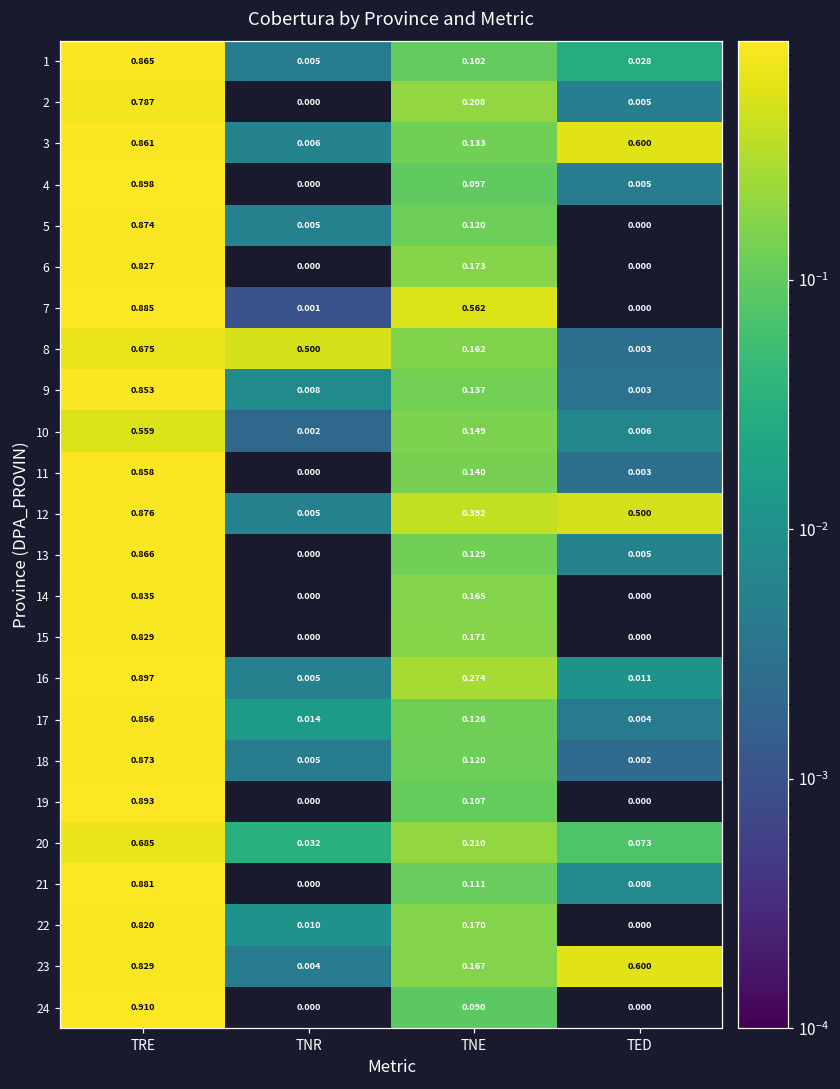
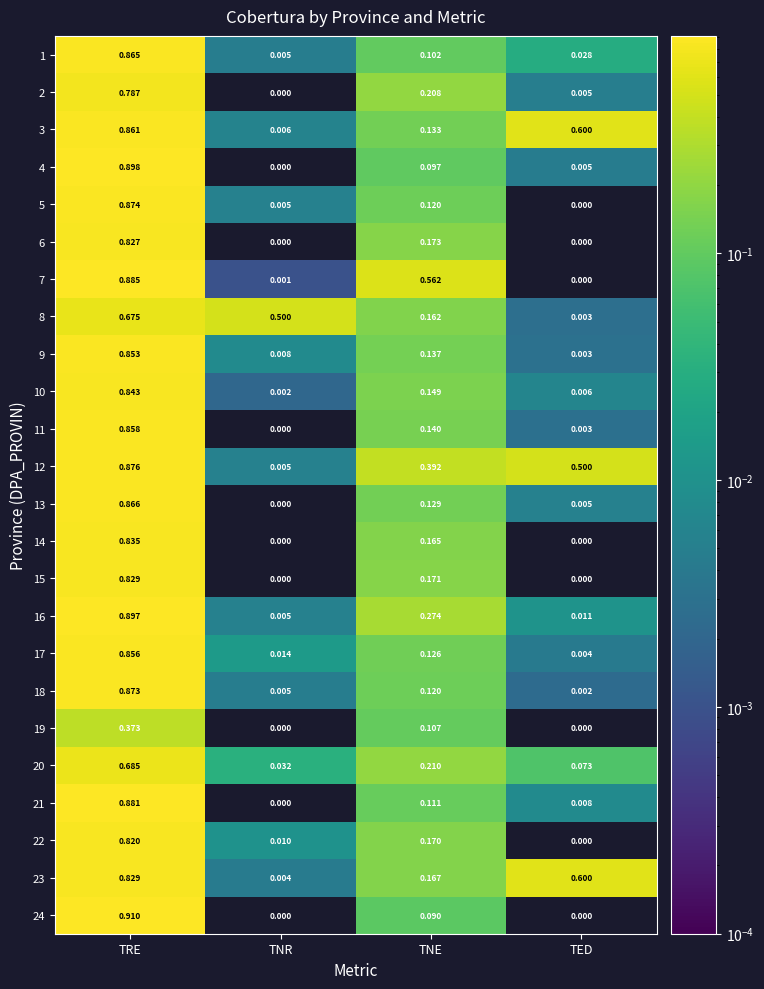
  {
    "1": {
      "TRE": 0.865,
      "TNR": 0.005,
      "TNE": 0.102,
      "TED": 0.028
    },
    "2": {
      "TRE": 0.787,
      "TNR": 0.000,
      "TNE": 0.208,
      "TED": 0.005
    },
    "3": {
      "TRE": 0.861,
      "TNR": 0.006,
      "TNE": 0.133,
      "TED": 0.600
    },
    "4": {
      "TRE": 0.898,
      "TNR": 0.000,
      "TNE": 0.097,
      "TED": 0.005
    },
    "5": {
      "TRE": 0.874,
      "TNR": 0.005,
      "TNE": 0.120,
      "TED": 0.000
    },
    "6": {
      "TRE": 0.827,
      "TNR": 0.000,
      "TNE": 0.173,
      "TED": 0.000
    },
    "7": {
      "TRE": 0.885,
      "TNR": 0.001,
      "TNE": 0.562,
      "TED": 0.000
    },
    "8": {
      "TRE": 0.675,
      "TNR": 0.500,
      "TNE": 0.162,
      "TED": 0.003
    },
    "9": {
      "TRE": 0.853,
      "TNR": 0.008,
      "TNE": 0.137,
      "TED": 0.003
    },
    "10": {
-     "TRE": 0.559,
+     "TRE": 0.843,
      "TNR": 0.002,
      "TNE": 0.149,
      "TED": 0.006
    },
    "11": {
      "TRE": 0.858,
      "TNR": 0.000,
      "TNE": 0.140,
      "TED": 0.003
    },
    "12": {
      "TRE": 0.876,
      "TNR": 0.005,
      "TNE": 0.392,
      "TED": 0.500
    },
    "13": {
      "TRE": 0.866,
      "TNR": 0.000,
      "TNE": 0.129,
      "TED": 0.005
    },
    "14": {
      "TRE": 0.835,
      "TNR": 0.000,
      "TNE": 0.165,
      "TED": 0.000
    },
    "15": {
      "TRE": 0.829,
      "TNR": 0.000,
      "TNE": 0.171,
      "TED": 0.000
    },
    "16": {
      "TRE": 0.897,
      "TNR": 0.005,
      "TNE": 0.274,
      "TED": 0.011
    },
    "17": {
      "TRE": 0.856,
      "TNR": 0.014,
      "TNE": 0.126,
      "TED": 0.004
    },
    "18": {
      "TRE": 0.873,
      "TNR": 0.005,
      "TNE": 0.120,
      "TED": 0.002
    },
    "19": {
-     "TRE": 0.893,
+     "TRE": 0.373,
      "TNR": 0.000,
      "TNE": 0.107,
      "TED": 0.000
    },
    "20": {
      "TRE": 0.685,
      "TNR": 0.032,
      "TNE": 0.210,
      "TED": 0.073
    },
    "21": {
      "TRE": 0.881,
      "TNR": 0.000,
      "TNE": 0.111,
      "TED": 0.008
    },
    "22": {
      "TRE": 0.820,
      "TNR": 0.010,
      "TNE": 0.170,
      "TED": 0.000
    },
    "23": {
      "TRE": 0.829,
      "TNR": 0.004,
      "TNE": 0.167,
      "TED": 0.600
    },
    "24": {
      "TRE": 0.910,
      "TNR": 0.000,
      "TNE": 0.090,
      "TED": 0.000
    }
  }
